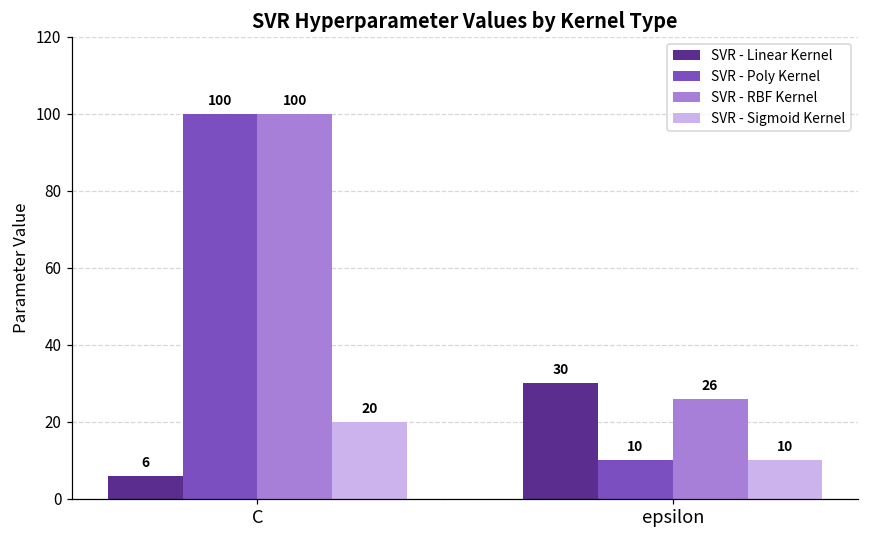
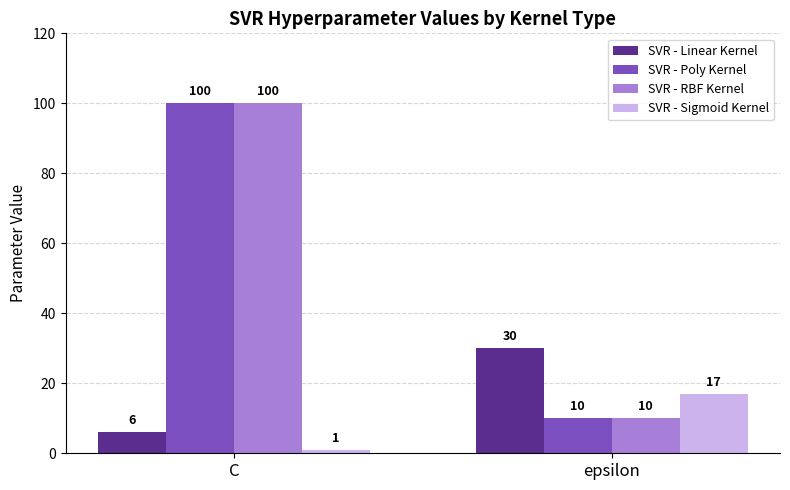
  {
    "SVR - Linear Kernel": {
      "C": 6,
      "epsilon": 30
    },
    "SVR - Poly Kernel": {
      "C": 100,
      "epsilon": 10
    },
    "SVR - RBF Kernel": {
      "C": 100,
-     "epsilon": 26
+     "epsilon": 10
    },
    "SVR - Sigmoid Kernel": {
-     "C": 20,
-     "epsilon": 10
+     "C": 1,
+     "epsilon": 17
    }
  }
